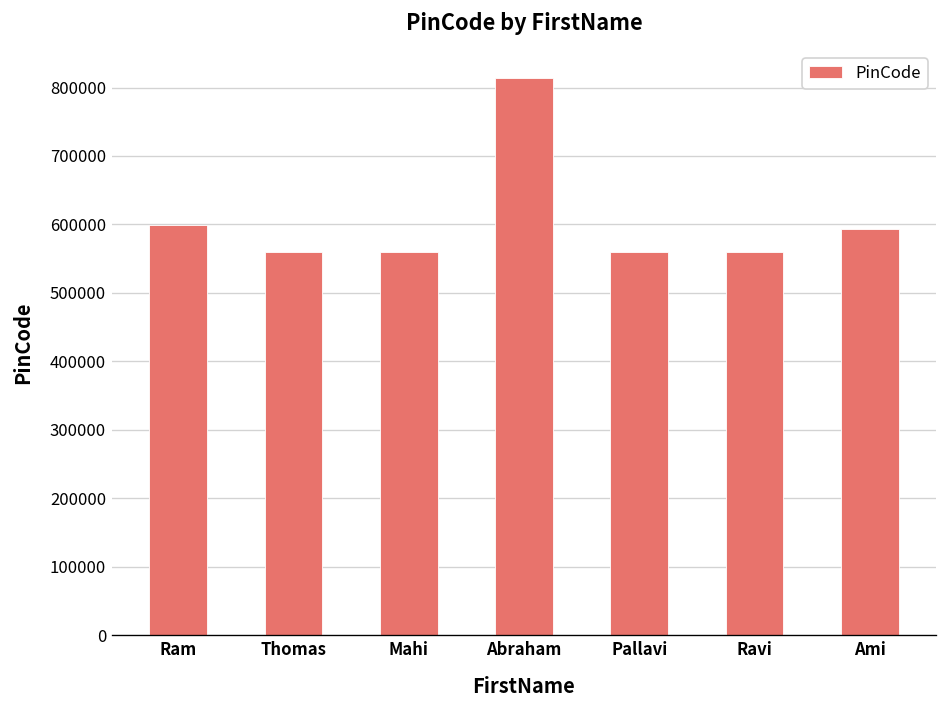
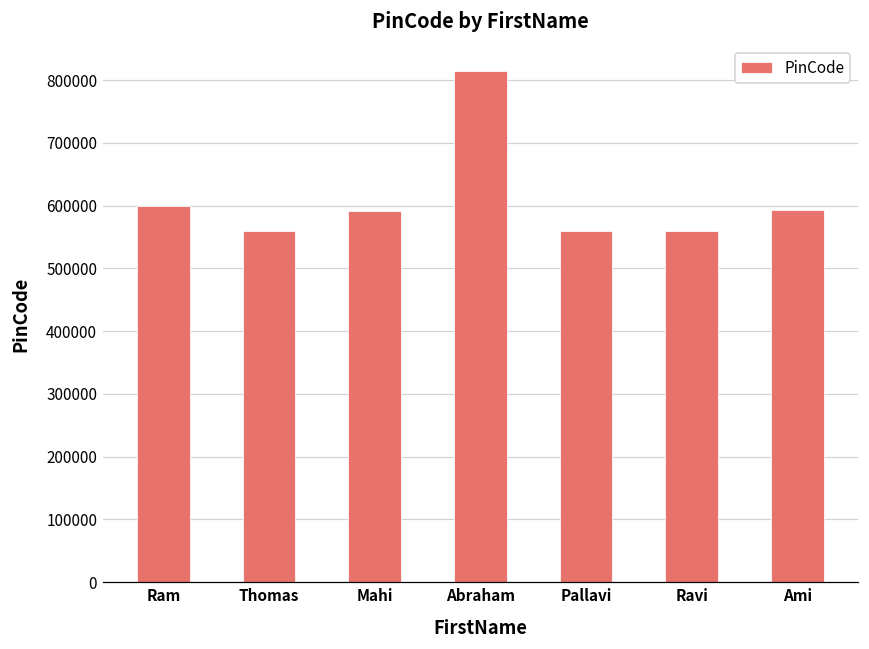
  {
    "Ram": 600000,
    "Thomas": 560000,
-   "Mahi": 560000,
+   "Mahi": 590000,
    "Abraham": 810000,
    "Pallavi": 560000,
    "Ravi": 560000,
    "Ami": 590000
  }
